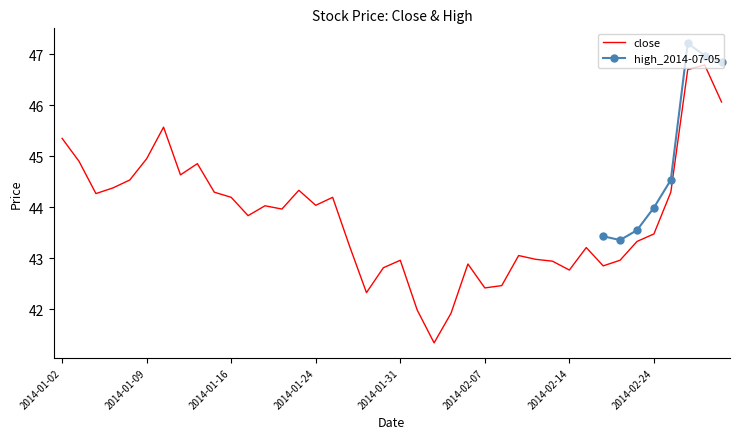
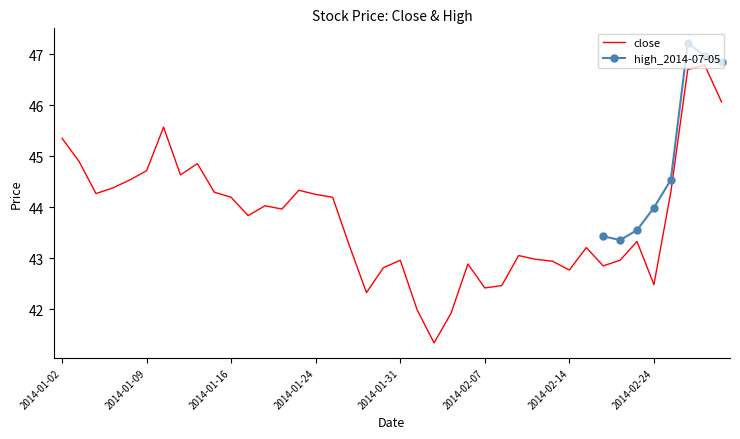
  {
    "close": {
      "2014-01-02": 45.3,
-     "2014-01-09": 44.9,
+     "2014-01-09": 44.7,
      "2014-01-16": 44.2,
-     "2014-01-24": 44.0,
+     "2014-01-24": 44.2,
      "2014-01-31": 43.0,
      "2014-02-07": 42.4,
      "2014-02-14": 42.8,
-     "2014-02-24": 43.5
+     "2014-02-24": 42.5
    },
    "high_2014-07-05": {
      "2014-02-24": 44.0
    }
  }
